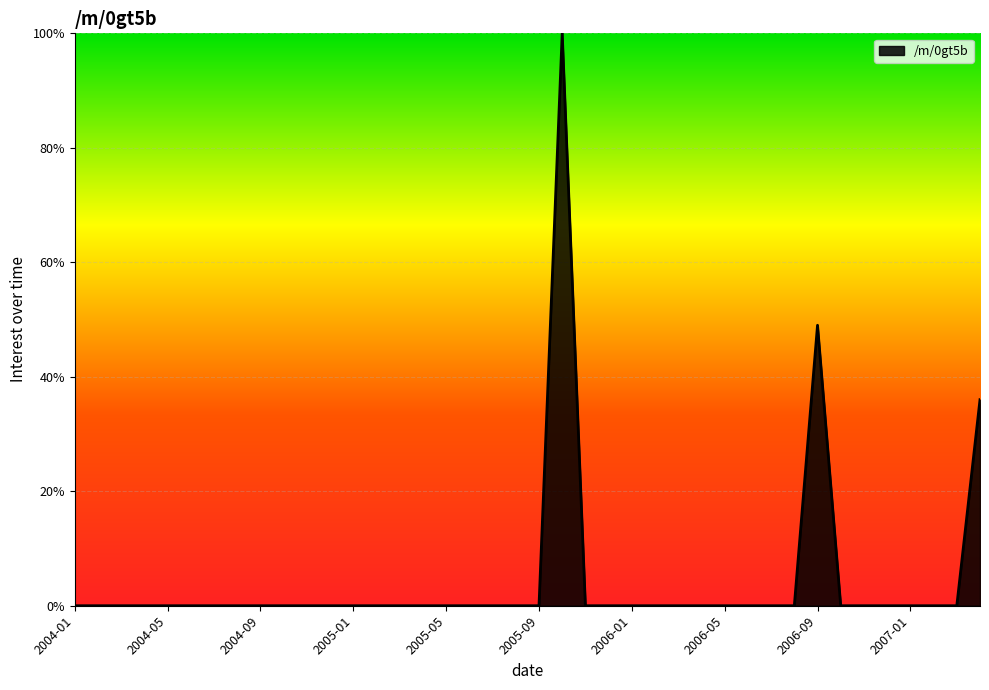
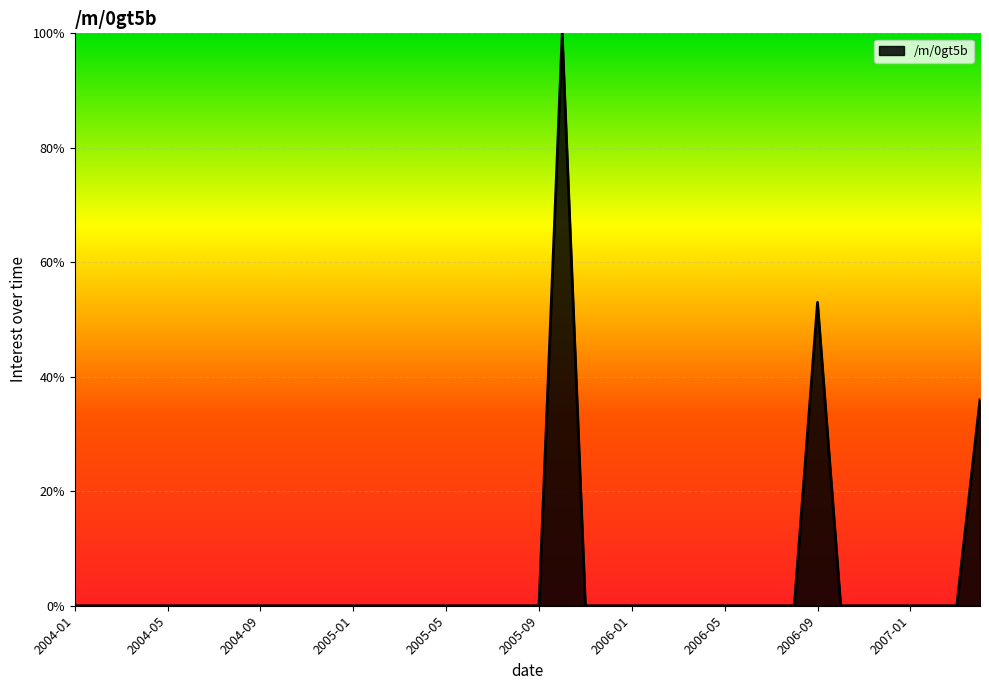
  {
    "2004-01": "0%",
    "2004-05": "0%",
    "2004-09": "0%",
    "2005-01": "0%",
    "2005-05": "0%",
    "2005-09": "0%",
    "2006-01": "0%",
    "2006-05": "0%",
-   "2006-09": "49%",
+   "2006-09": "53%",
    "2007-01": "0%"
  }
